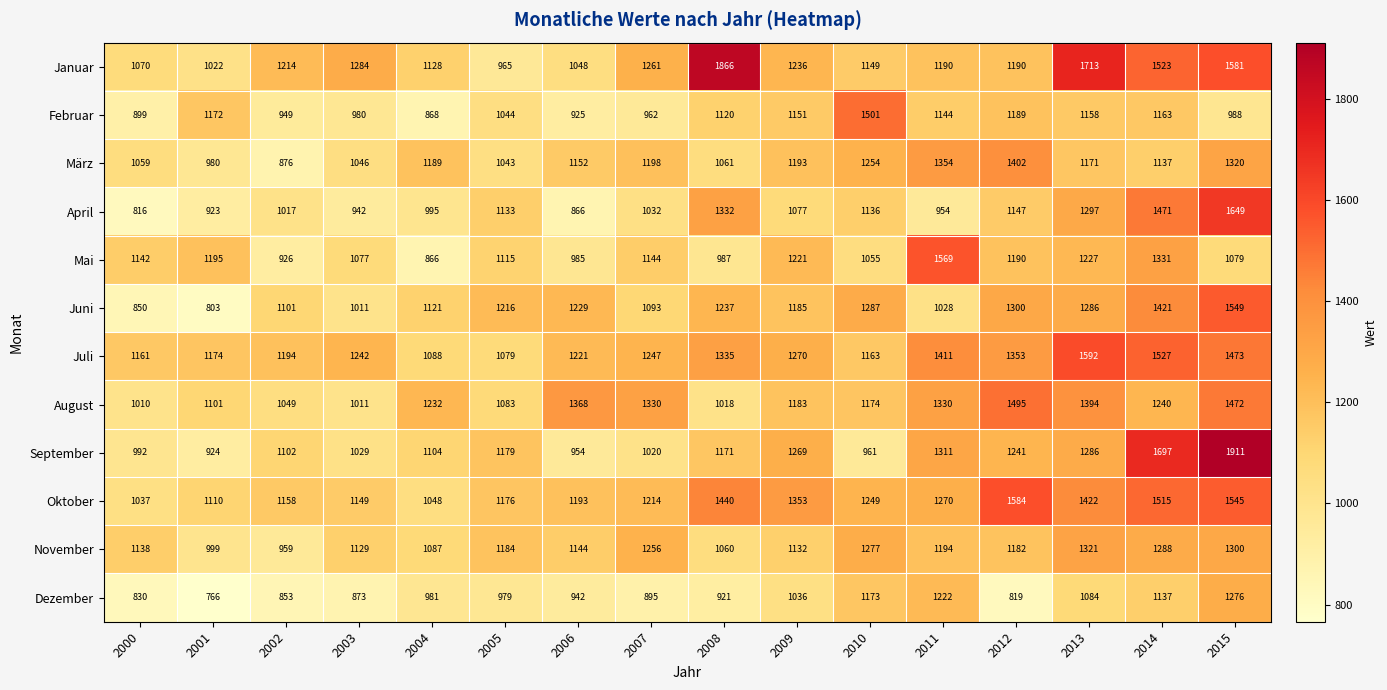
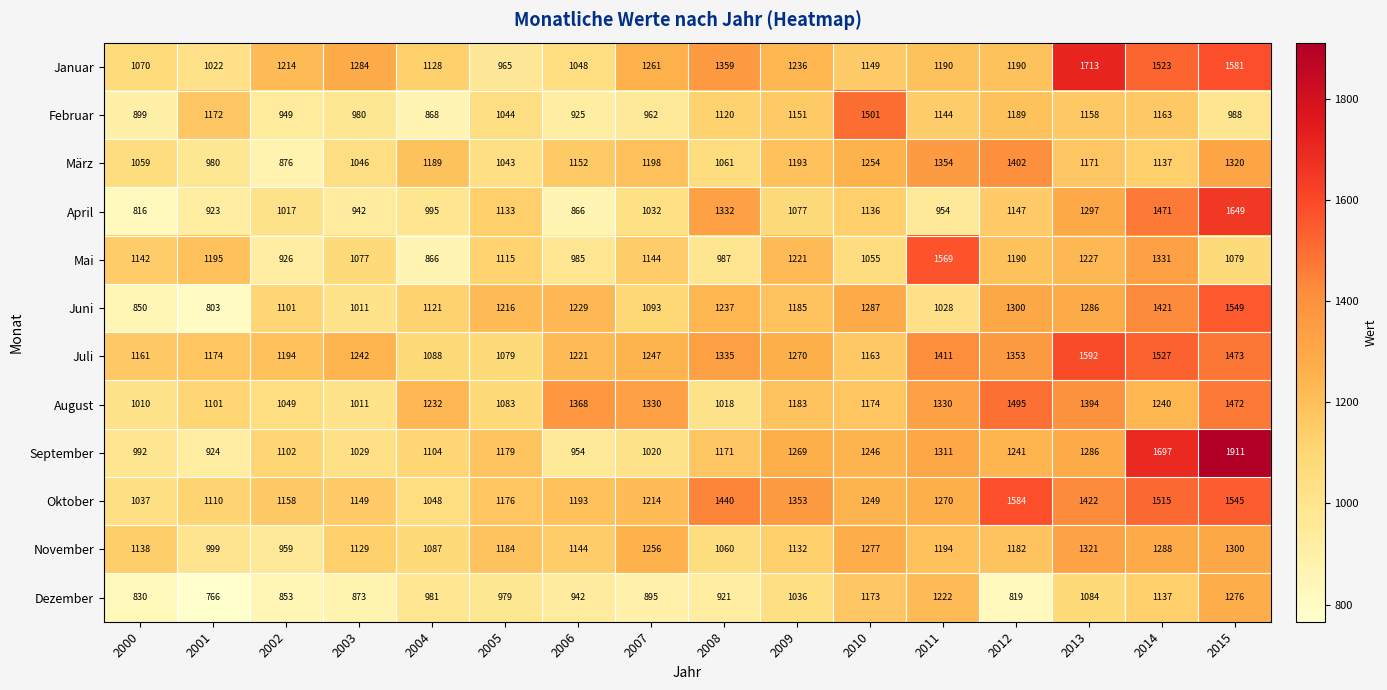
  {
    "Januar": {
      "2000": 1070,
      "2001": 1022,
      "2002": 1214,
      "2003": 1284,
      "2004": 1128,
      "2005": 965,
      "2006": 1048,
      "2007": 1261,
-     "2008": 1866,
+     "2008": 1359,
      "2009": 1236,
      "2010": 1149,
      "2011": 1190,
      "2012": 1190,
      "2013": 1713,
      "2014": 1523,
      "2015": 1581
    },
    "Februar": {
      "2000": 899,
      "2001": 1172,
      "2002": 949,
      "2003": 980,
      "2004": 868,
      "2005": 1044,
      "2006": 925,
      "2007": 962,
      "2008": 1120,
      "2009": 1151,
      "2010": 1501,
      "2011": 1144,
      "2012": 1189,
      "2013": 1158,
      "2014": 1163,
      "2015": 988
    },
    "März": {
      "2000": 1059,
      "2001": 980,
      "2002": 876,
      "2003": 1046,
      "2004": 1189,
      "2005": 1043,
      "2006": 1152,
      "2007": 1198,
      "2008": 1061,
      "2009": 1193,
      "2010": 1254,
      "2011": 1354,
      "2012": 1402,
      "2013": 1171,
      "2014": 1137,
      "2015": 1320
    },
    "April": {
      "2000": 816,
      "2001": 923,
      "2002": 1017,
      "2003": 942,
      "2004": 995,
      "2005": 1133,
      "2006": 866,
      "2007": 1032,
      "2008": 1332,
      "2009": 1077,
      "2010": 1136,
      "2011": 954,
      "2012": 1147,
      "2013": 1297,
      "2014": 1471,
      "2015": 1649
    },
    "Mai": {
      "2000": 1142,
      "2001": 1195,
      "2002": 926,
      "2003": 1077,
      "2004": 866,
      "2005": 1115,
      "2006": 985,
      "2007": 1144,
      "2008": 987,
      "2009": 1221,
      "2010": 1055,
      "2011": 1569,
      "2012": 1190,
      "2013": 1227,
      "2014": 1331,
      "2015": 1079
    },
    "Juni": {
      "2000": 850,
      "2001": 803,
      "2002": 1101,
      "2003": 1011,
      "2004": 1121,
      "2005": 1216,
      "2006": 1229,
      "2007": 1093,
      "2008": 1237,
      "2009": 1185,
      "2010": 1287,
      "2011": 1028,
      "2012": 1300,
      "2013": 1286,
      "2014": 1421,
      "2015": 1549
    },
    "Juli": {
      "2000": 1161,
      "2001": 1174,
      "2002": 1194,
      "2003": 1242,
      "2004": 1088,
      "2005": 1079,
      "2006": 1221,
      "2007": 1247,
      "2008": 1335,
      "2009": 1270,
      "2010": 1163,
      "2011": 1411,
      "2012": 1353,
      "2013": 1592,
      "2014": 1527,
      "2015": 1473
    },
    "August": {
      "2000": 1010,
      "2001": 1101,
      "2002": 1049,
      "2003": 1011,
      "2004": 1232,
      "2005": 1083,
      "2006": 1368,
      "2007": 1330,
      "2008": 1018,
      "2009": 1183,
      "2010": 1174,
      "2011": 1330,
      "2012": 1495,
      "2013": 1394,
      "2014": 1240,
      "2015": 1472
    },
    "September": {
      "2000": 992,
      "2001": 924,
      "2002": 1102,
      "2003": 1029,
      "2004": 1104,
      "2005": 1179,
      "2006": 954,
      "2007": 1020,
      "2008": 1171,
      "2009": 1269,
-     "2010": 961,
+     "2010": 1246,
      "2011": 1311,
      "2012": 1241,
      "2013": 1286,
      "2014": 1697,
      "2015": 1911
    },
    "Oktober": {
      "2000": 1037,
      "2001": 1110,
      "2002": 1158,
      "2003": 1149,
      "2004": 1048,
      "2005": 1176,
      "2006": 1193,
      "2007": 1214,
      "2008": 1440,
      "2009": 1353,
      "2010": 1249,
      "2011": 1270,
      "2012": 1584,
      "2013": 1422,
      "2014": 1515,
      "2015": 1545
    },
    "November": {
      "2000": 1138,
      "2001": 999,
      "2002": 959,
      "2003": 1129,
      "2004": 1087,
      "2005": 1184,
      "2006": 1144,
      "2007": 1256,
      "2008": 1060,
      "2009": 1132,
      "2010": 1277,
      "2011": 1194,
      "2012": 1182,
      "2013": 1321,
      "2014": 1288,
      "2015": 1300
    },
    "Dezember": {
      "2000": 830,
      "2001": 766,
      "2002": 853,
      "2003": 873,
      "2004": 981,
      "2005": 979,
      "2006": 942,
      "2007": 895,
      "2008": 921,
      "2009": 1036,
      "2010": 1173,
      "2011": 1222,
      "2012": 819,
      "2013": 1084,
      "2014": 1137,
      "2015": 1276
    }
  }
